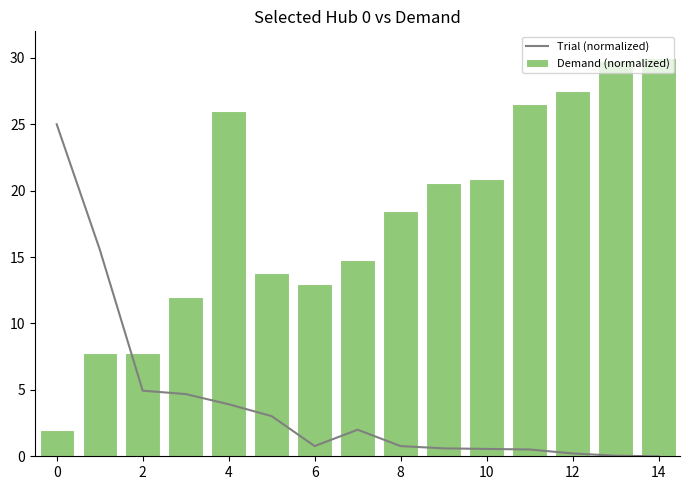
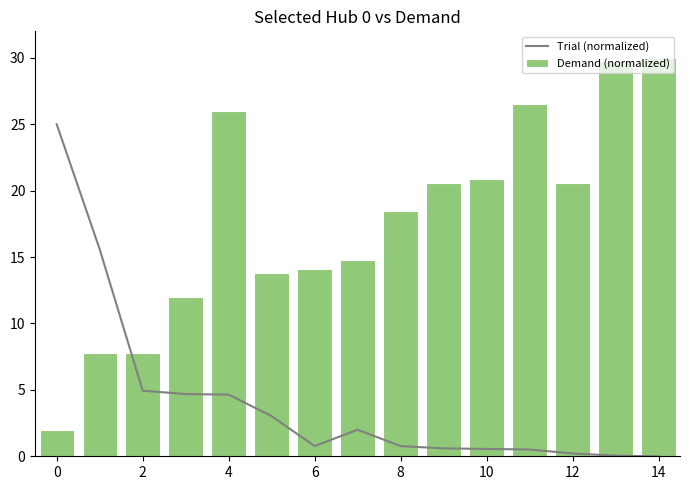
  {
    "Trial (normalized)": {
      "0": 25.0,
      "2": 4.9,
-     "4": 3.9,
+     "4": 4.6,
      "6": 0.8,
      "8": 0.8,
      "10": 0.6,
      "12": 0.2,
      "14": 0.0
    },
    "Demand (normalized)": {
      "0": 2.0,
      "2": 7.8,
      "4": 26.0,
-     "6": 13.0,
+     "6": 14.1,
      "8": 18.4,
      "10": 20.9,
-     "12": 27.5
+     "12": 20.5
    }
  }
